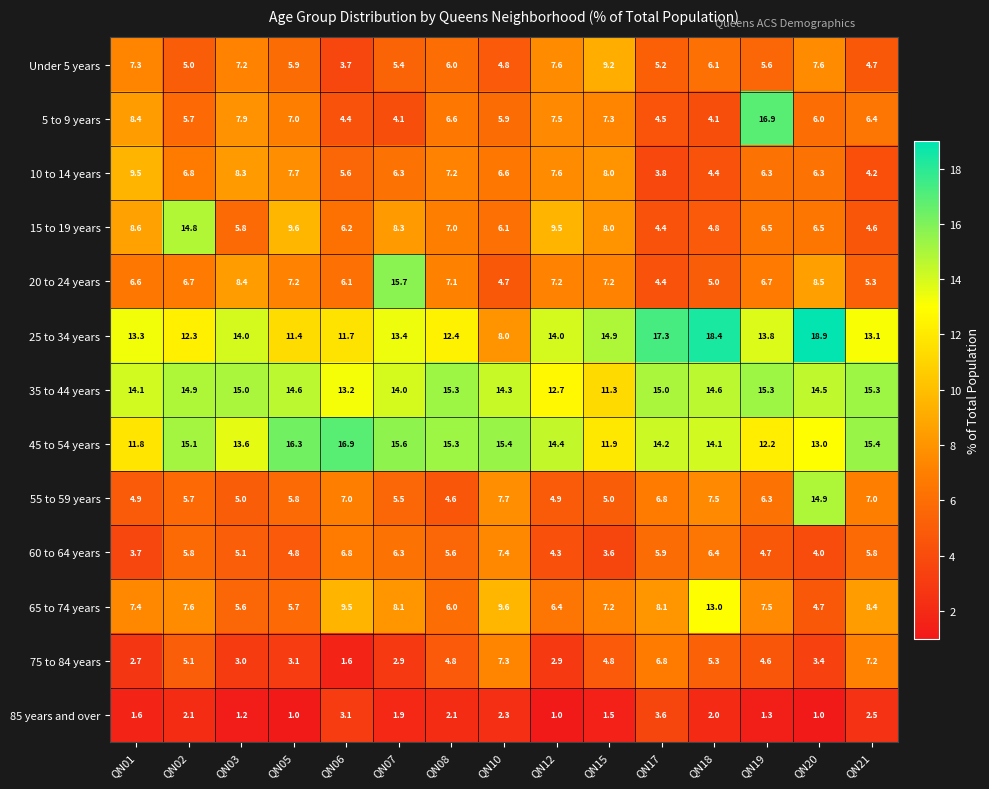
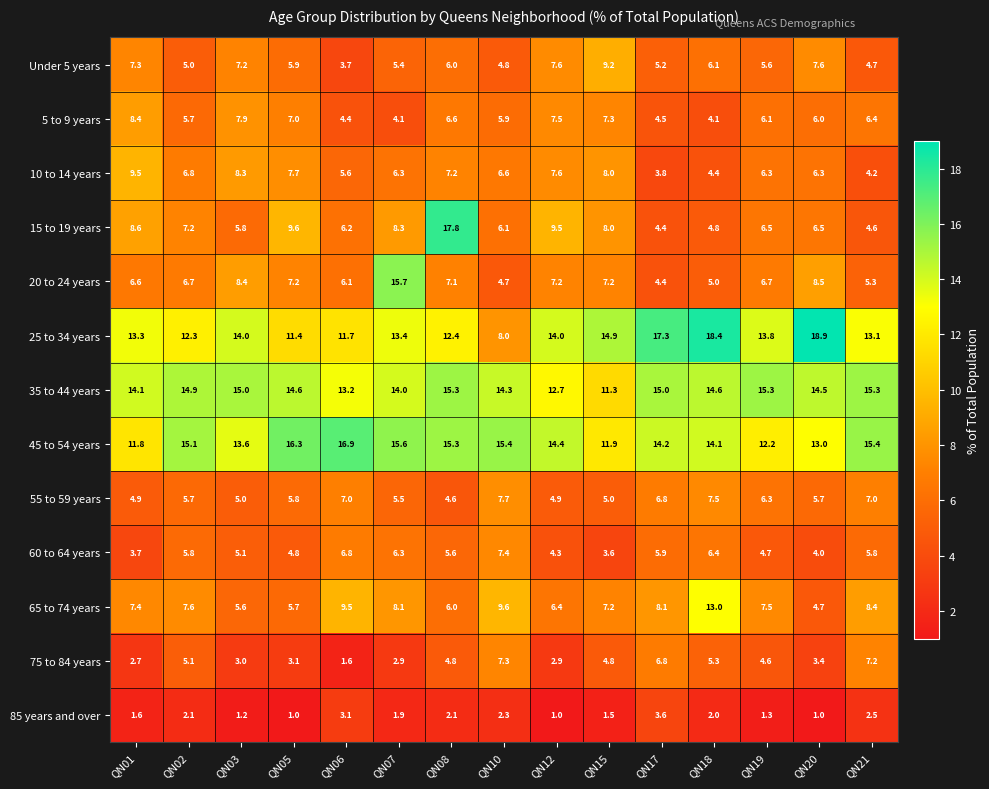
  {
    "Under 5 years": {
      "QN01": 7.3,
      "QN02": 5.0,
      "QN03": 7.2,
      "QN05": 5.9,
      "QN06": 3.7,
      "QN07": 5.4,
      "QN08": 6.0,
      "QN10": 4.8,
      "QN12": 7.6,
      "QN15": 9.2,
      "QN17": 5.2,
      "QN18": 6.1,
      "QN19": 5.6,
      "QN20": 7.6,
      "QN21": 4.7
    },
    "5 to 9 years": {
      "QN01": 8.4,
      "QN02": 5.7,
      "QN03": 7.9,
      "QN05": 7.0,
      "QN06": 4.4,
      "QN07": 4.1,
      "QN08": 6.6,
      "QN10": 5.9,
      "QN12": 7.5,
      "QN15": 7.3,
      "QN17": 4.5,
      "QN18": 4.1,
-     "QN19": 16.9,
+     "QN19": 6.1,
      "QN20": 6.0,
      "QN21": 6.4
    },
    "10 to 14 years": {
      "QN01": 9.5,
      "QN02": 6.8,
      "QN03": 8.3,
      "QN05": 7.7,
      "QN06": 5.6,
      "QN07": 6.3,
      "QN08": 7.2,
      "QN10": 6.6,
      "QN12": 7.6,
      "QN15": 8.0,
      "QN17": 3.8,
      "QN18": 4.4,
      "QN19": 6.3,
      "QN20": 6.3,
      "QN21": 4.2
    },
    "15 to 19 years": {
      "QN01": 8.6,
-     "QN02": 14.8,
+     "QN02": 7.2,
      "QN03": 5.8,
      "QN05": 9.6,
      "QN06": 6.2,
      "QN07": 8.3,
-     "QN08": 7.0,
+     "QN08": 17.8,
      "QN10": 6.1,
      "QN12": 9.5,
      "QN15": 8.0,
      "QN17": 4.4,
      "QN18": 4.8,
      "QN19": 6.5,
      "QN20": 6.5,
      "QN21": 4.6
    },
    "20 to 24 years": {
      "QN01": 6.6,
      "QN02": 6.7,
      "QN03": 8.4,
      "QN05": 7.2,
      "QN06": 6.1,
      "QN07": 15.7,
      "QN08": 7.1,
      "QN10": 4.7,
      "QN12": 7.2,
      "QN15": 7.2,
      "QN17": 4.4,
      "QN18": 5.0,
      "QN19": 6.7,
      "QN20": 8.5,
      "QN21": 5.3
    },
    "25 to 34 years": {
      "QN01": 13.3,
      "QN02": 12.3,
      "QN03": 14.0,
      "QN05": 11.4,
      "QN06": 11.7,
      "QN07": 13.4,
      "QN08": 12.4,
      "QN10": 8.0,
      "QN12": 14.0,
      "QN15": 14.9,
      "QN17": 17.3,
      "QN18": 18.4,
      "QN19": 13.8,
      "QN20": 18.9,
      "QN21": 13.1
    },
    "35 to 44 years": {
      "QN01": 14.1,
      "QN02": 14.9,
      "QN03": 15.0,
      "QN05": 14.6,
      "QN06": 13.2,
      "QN07": 14.0,
      "QN08": 15.3,
      "QN10": 14.3,
      "QN12": 12.7,
      "QN15": 11.3,
      "QN17": 15.0,
      "QN18": 14.6,
      "QN19": 15.3,
      "QN20": 14.5,
      "QN21": 15.3
    },
    "45 to 54 years": {
      "QN01": 11.8,
      "QN02": 15.1,
      "QN03": 13.6,
      "QN05": 16.3,
      "QN06": 16.9,
      "QN07": 15.6,
      "QN08": 15.3,
      "QN10": 15.4,
      "QN12": 14.4,
      "QN15": 11.9,
      "QN17": 14.2,
      "QN18": 14.1,
      "QN19": 12.2,
      "QN20": 13.0,
      "QN21": 15.4
    },
    "55 to 59 years": {
      "QN01": 4.9,
      "QN02": 5.7,
      "QN03": 5.0,
      "QN05": 5.8,
      "QN06": 7.0,
      "QN07": 5.5,
      "QN08": 4.6,
      "QN10": 7.7,
      "QN12": 4.9,
      "QN15": 5.0,
      "QN17": 6.8,
      "QN18": 7.5,
      "QN19": 6.3,
-     "QN20": 14.9,
+     "QN20": 5.7,
      "QN21": 7.0
    },
    "60 to 64 years": {
      "QN01": 3.7,
      "QN02": 5.8,
      "QN03": 5.1,
      "QN05": 4.8,
      "QN06": 6.8,
      "QN07": 6.3,
      "QN08": 5.6,
      "QN10": 7.4,
      "QN12": 4.3,
      "QN15": 3.6,
      "QN17": 5.9,
      "QN18": 6.4,
      "QN19": 4.7,
      "QN20": 4.0,
      "QN21": 5.8
    },
    "65 to 74 years": {
      "QN01": 7.4,
      "QN02": 7.6,
      "QN03": 5.6,
      "QN05": 5.7,
      "QN06": 9.5,
      "QN07": 8.1,
      "QN08": 6.0,
      "QN10": 9.6,
      "QN12": 6.4,
      "QN15": 7.2,
      "QN17": 8.1,
      "QN18": 13.0,
      "QN19": 7.5,
      "QN20": 4.7,
      "QN21": 8.4
    },
    "75 to 84 years": {
      "QN01": 2.7,
      "QN02": 5.1,
      "QN03": 3.0,
      "QN05": 3.1,
      "QN06": 1.6,
      "QN07": 2.9,
      "QN08": 4.8,
      "QN10": 7.3,
      "QN12": 2.9,
      "QN15": 4.8,
      "QN17": 6.8,
      "QN18": 5.3,
      "QN19": 4.6,
      "QN20": 3.4,
      "QN21": 7.2
    },
    "85 years and over": {
      "QN01": 1.6,
      "QN02": 2.1,
      "QN03": 1.2,
      "QN05": 1.0,
      "QN06": 3.1,
      "QN07": 1.9,
      "QN08": 2.1,
      "QN10": 2.3,
      "QN12": 1.0,
      "QN15": 1.5,
      "QN17": 3.6,
      "QN18": 2.0,
      "QN19": 1.3,
      "QN20": 1.0,
      "QN21": 2.5
    }
  }
